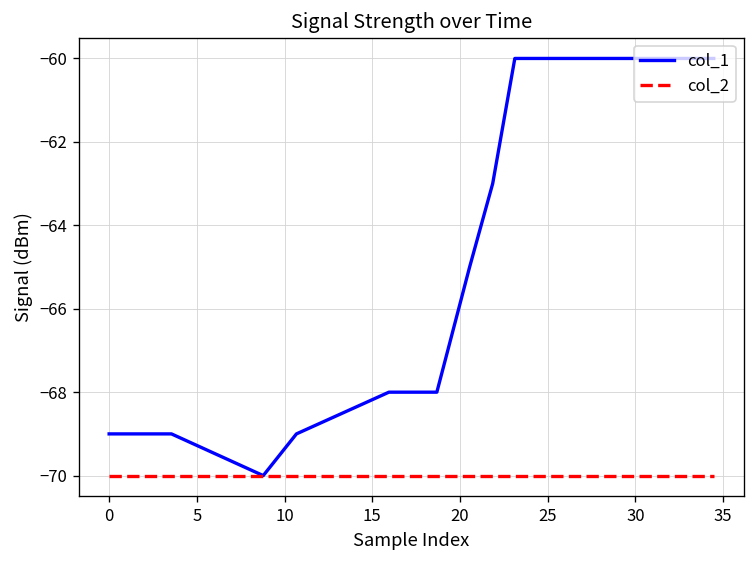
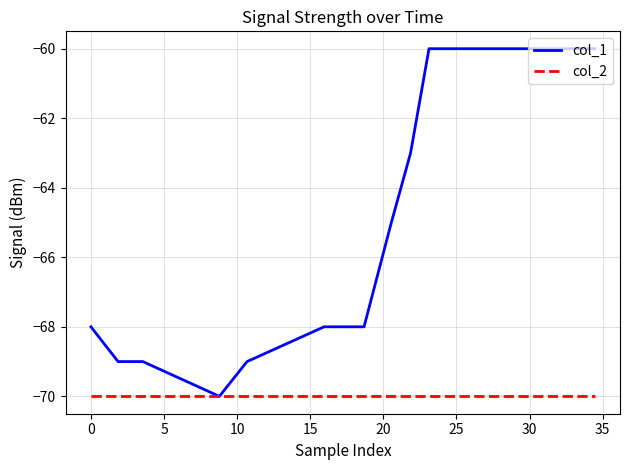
  {
    "col_1": {
-     "0": -69
+     "0": -68
    },
    "col_2": {
      "0": -70
    }
  }
